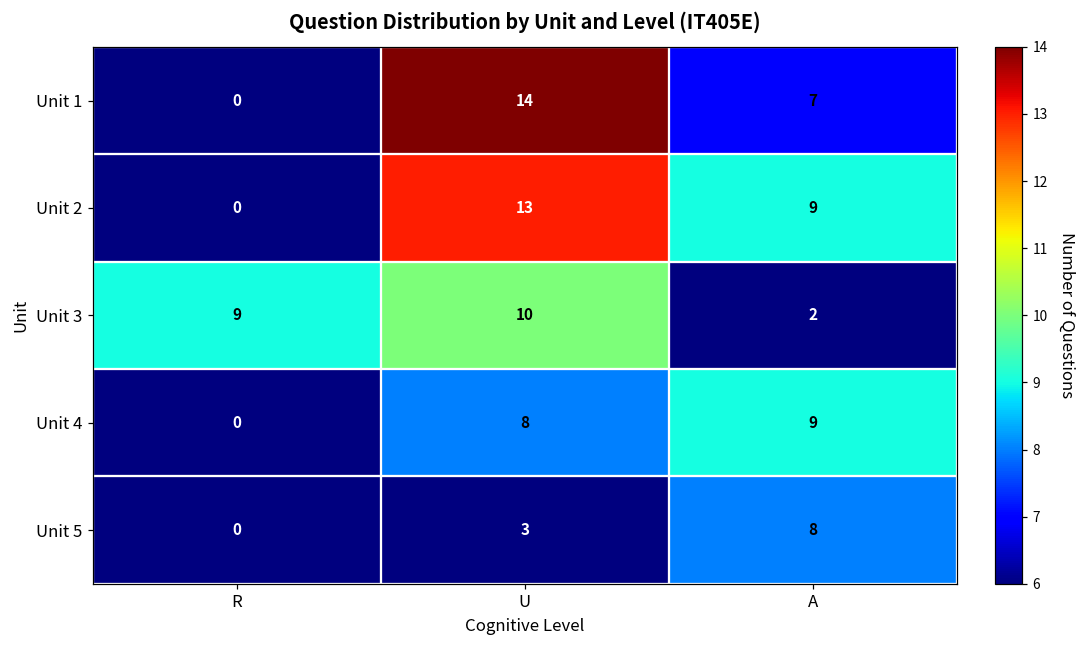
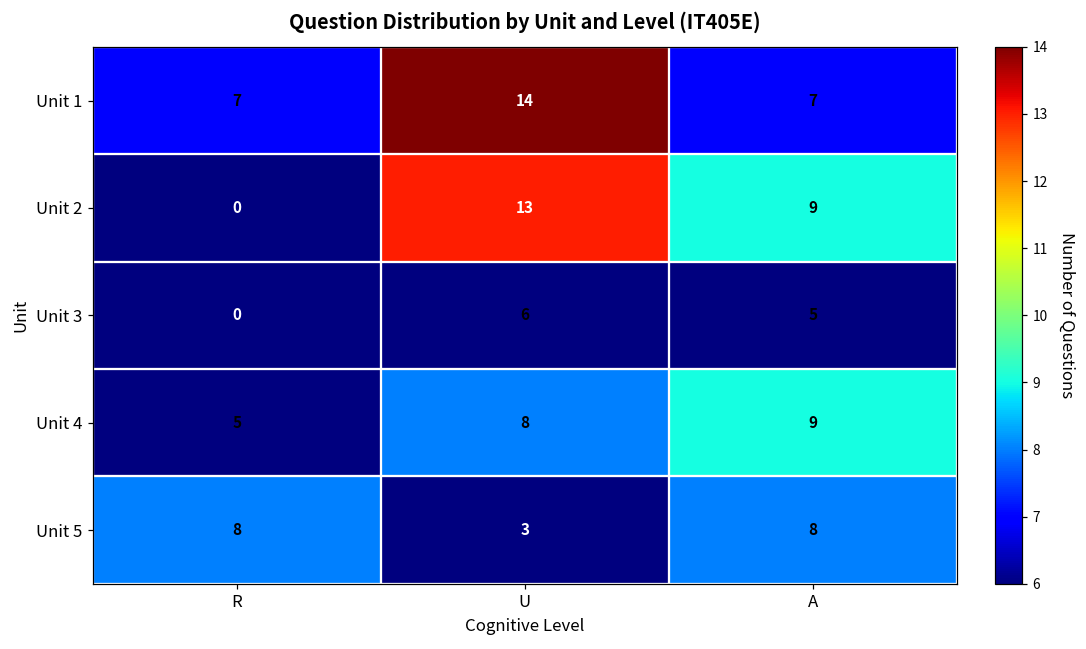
  {
    "Unit 1": {
-     "R": 0,
+     "R": 7,
      "U": 14,
      "A": 7
    },
    "Unit 2": {
      "R": 0,
      "U": 13,
      "A": 9
    },
    "Unit 3": {
-     "R": 9,
-     "U": 10,
-     "A": 2
+     "R": 0,
+     "U": 6,
+     "A": 5
    },
    "Unit 4": {
-     "R": 0,
+     "R": 5,
      "U": 8,
      "A": 9
    },
    "Unit 5": {
-     "R": 0,
+     "R": 8,
      "U": 3,
      "A": 8
    }
  }
